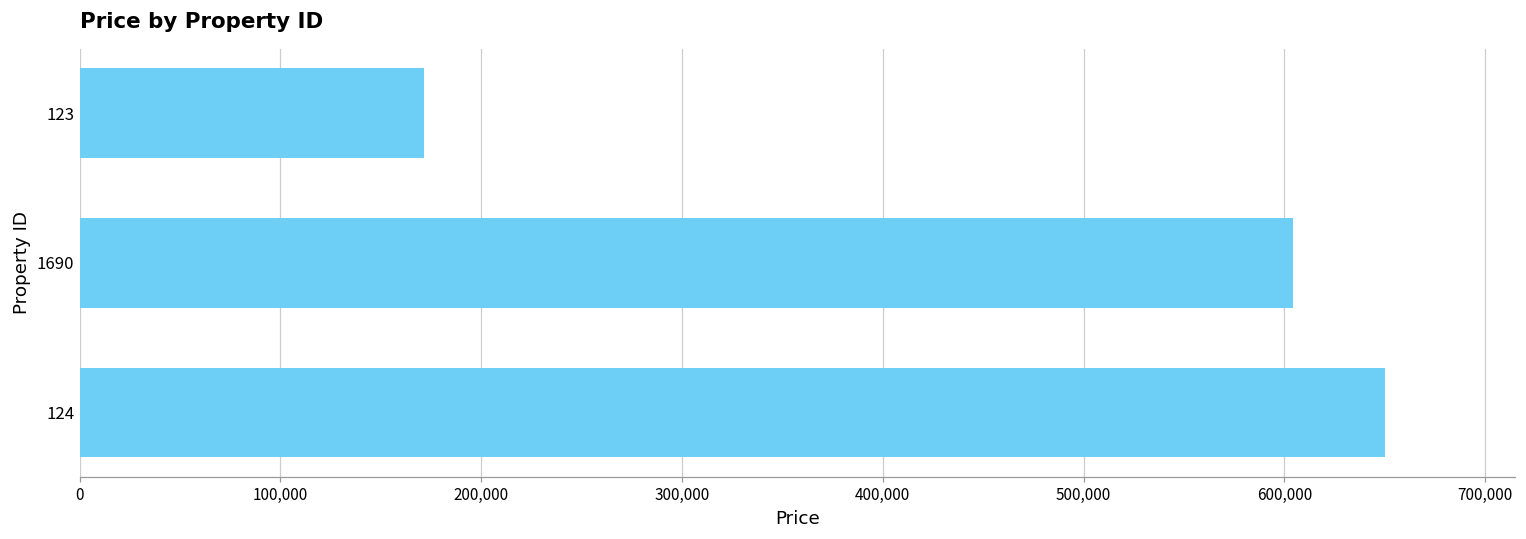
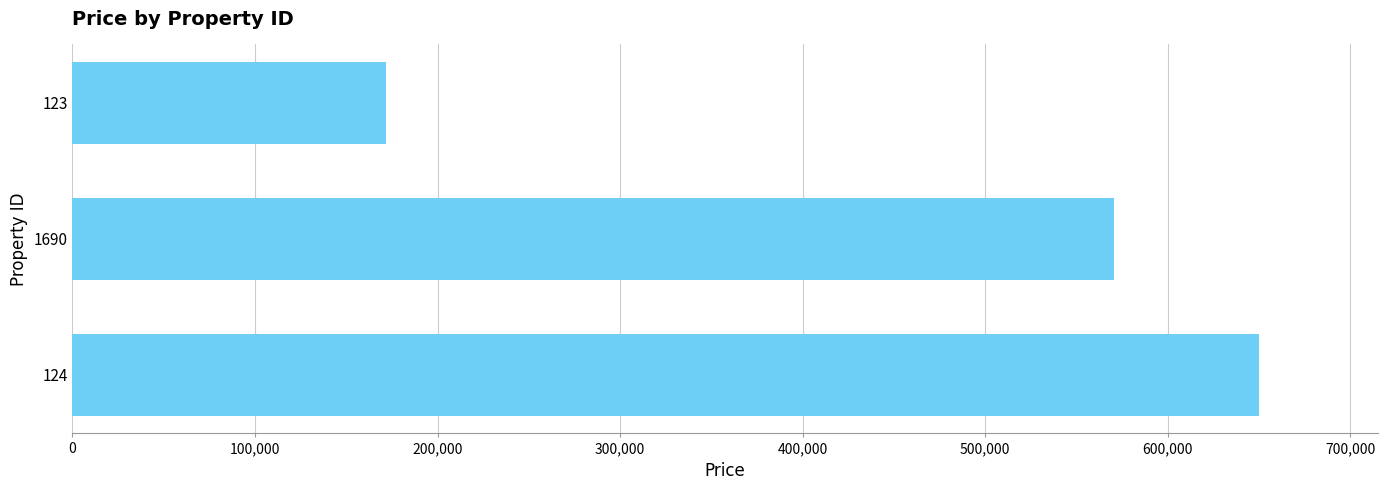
  {
    "123": "172,000",
-   "1690": "604,000",
+   "1690": "571,000",
    "124": "650,000"
  }
